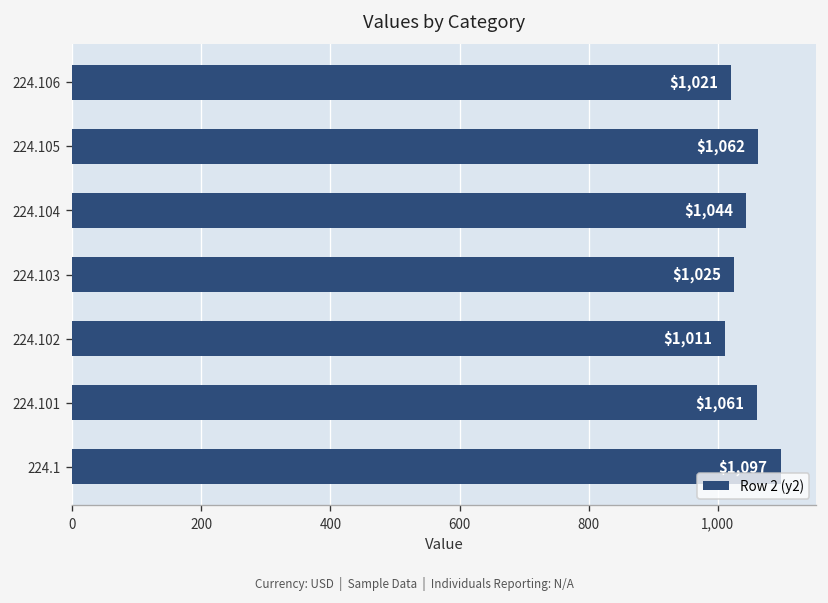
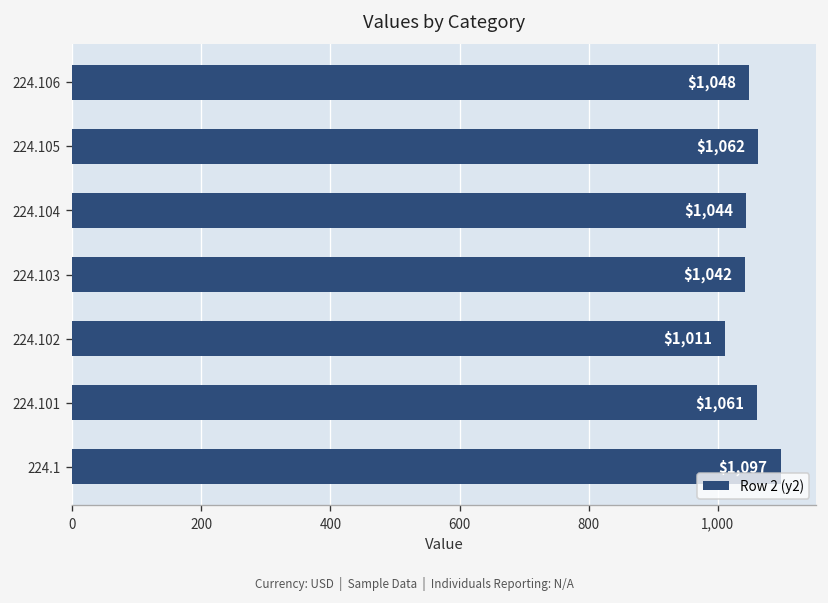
  {
-   "224.106": "$1,021",
+   "224.106": "$1,048",
    "224.105": "$1,062",
    "224.104": "$1,044",
-   "224.103": "$1,025",
+   "224.103": "$1,042",
    "224.102": "$1,011",
    "224.101": "$1,061",
    "224.1": "$1,097"
  }
